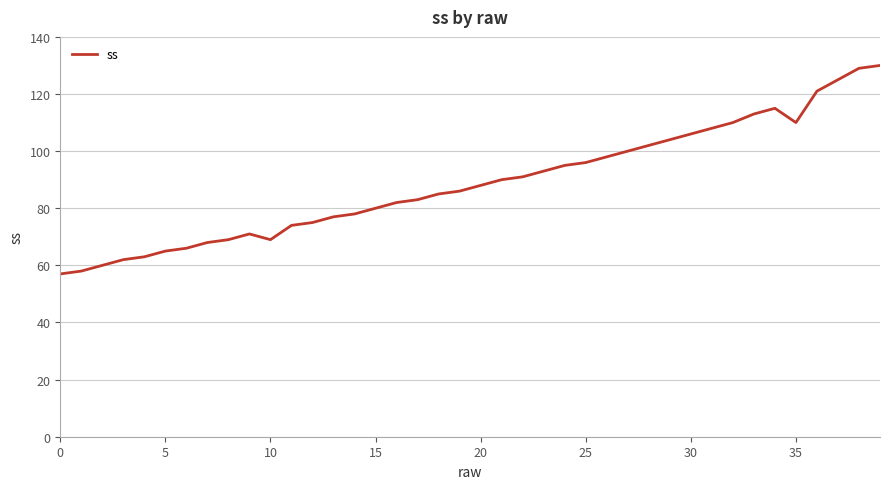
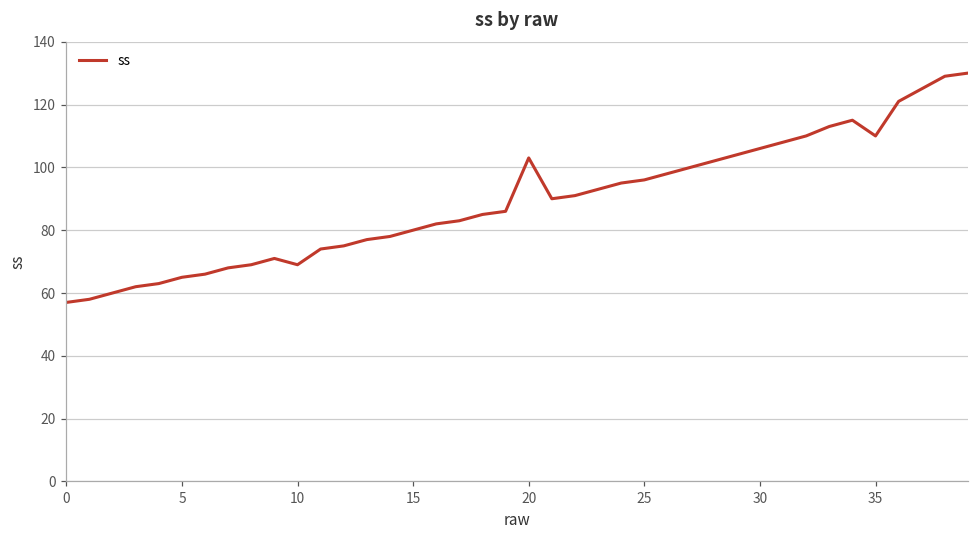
  {
    "0": 57,
    "5": 65,
    "10": 69,
    "15": 80,
-   "20": 88,
+   "20": 103,
    "25": 96,
    "30": 106,
    "35": 110
  }
